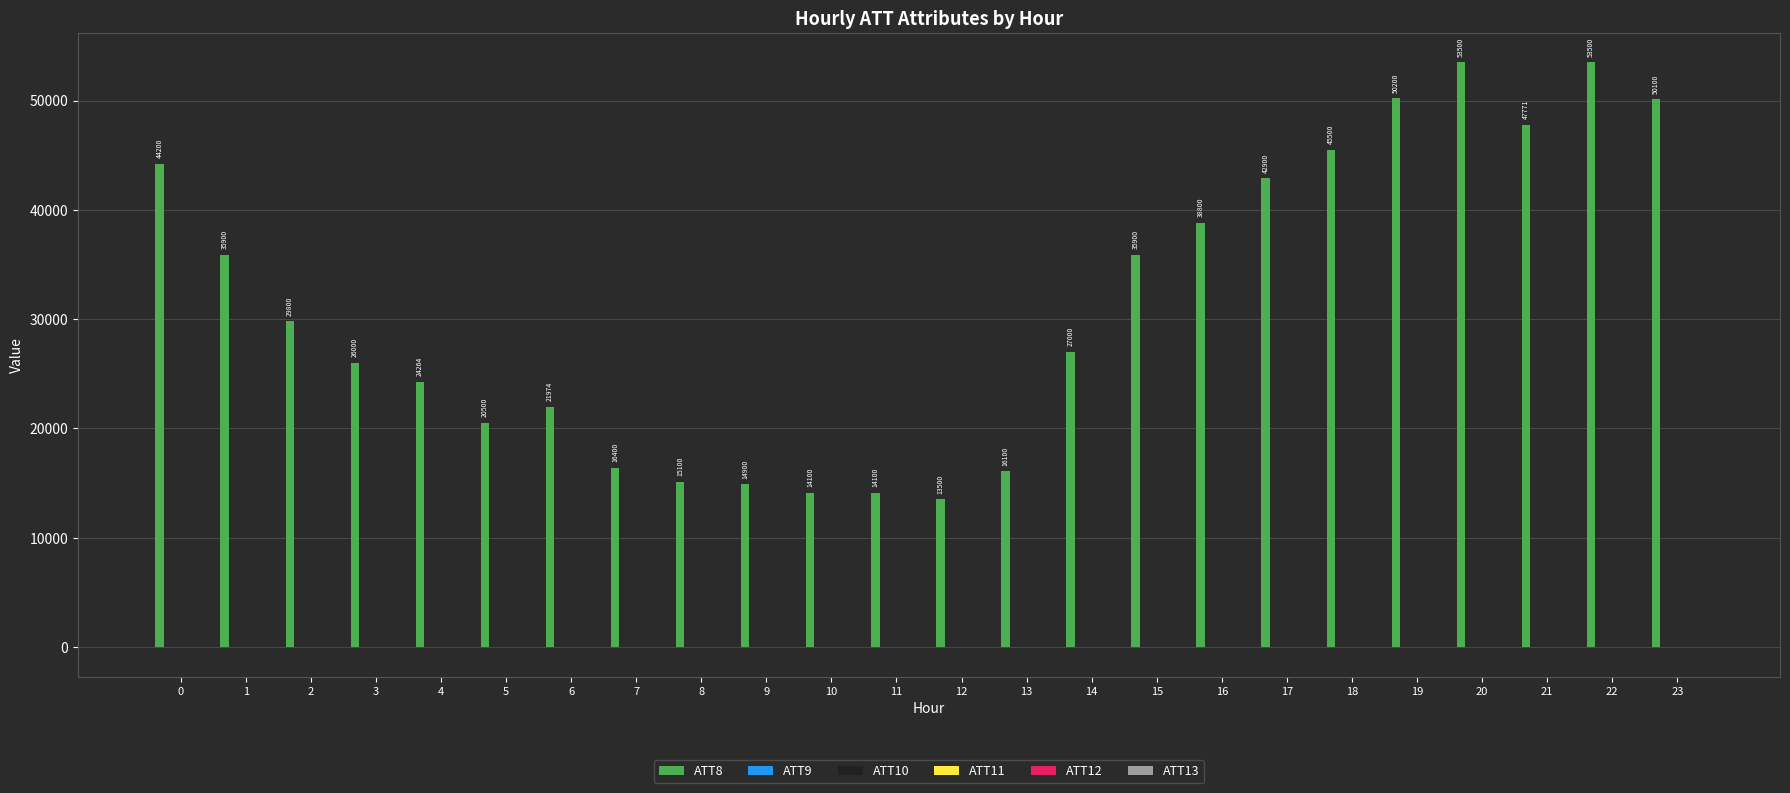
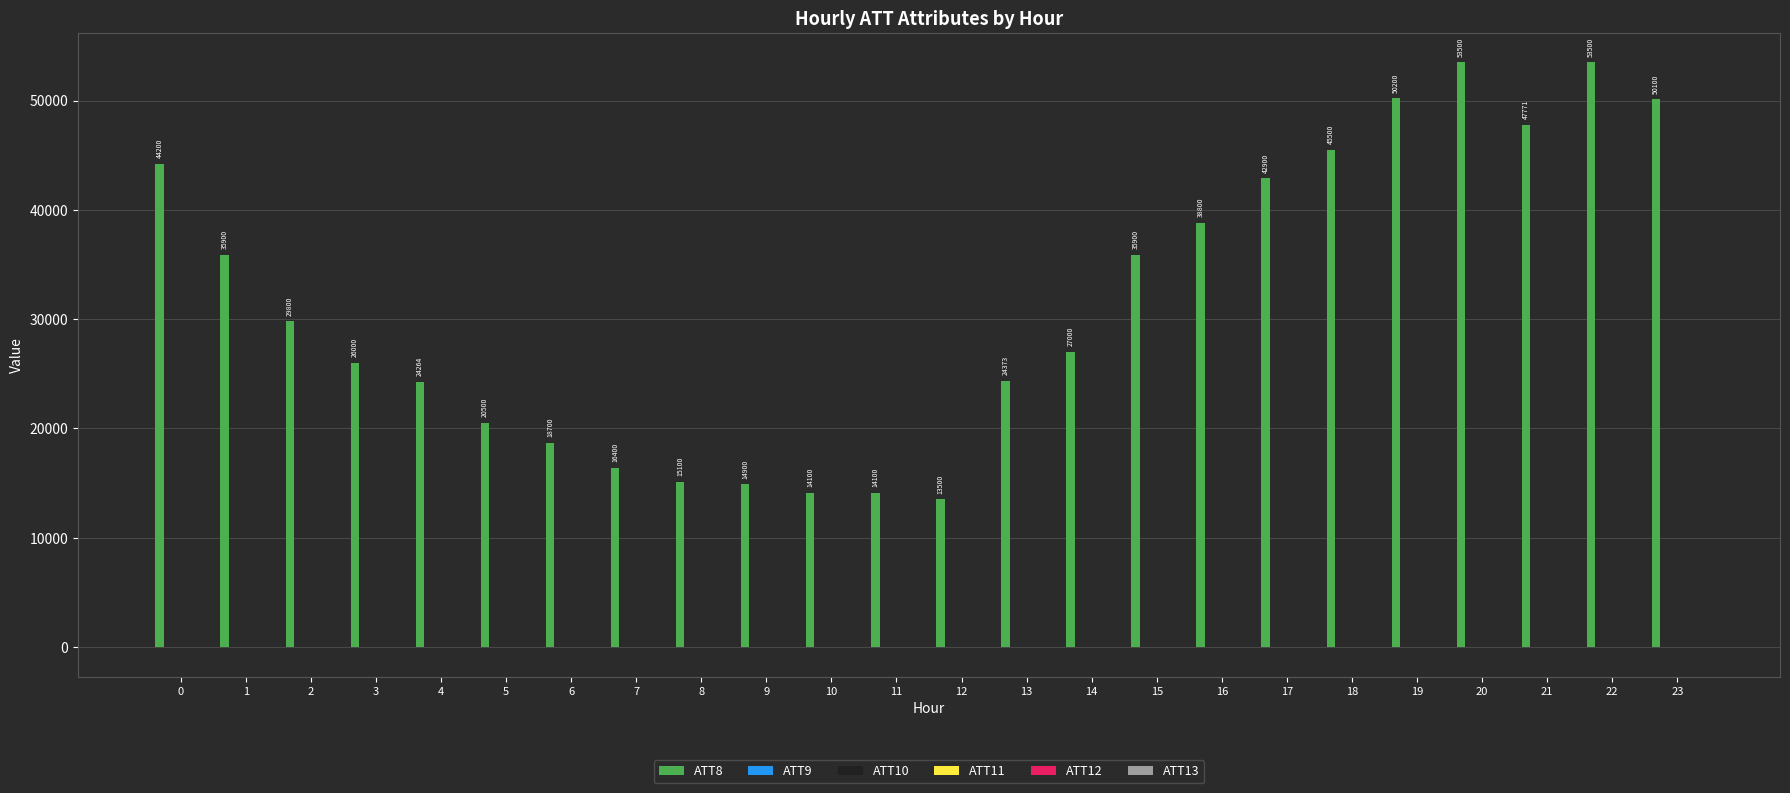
  {
    "ATT8": {
      "0": 44200,
      "1": 35900,
      "2": 29800,
      "3": 26000,
      "5": 20500,
-     "6": 21974,
+     "6": 18700,
      "7": 16400,
      "8": 15100,
      "9": 14900,
      "10": 14100,
      "11": 14100,
      "12": 13500,
-     "13": 16100,
+     "13": 24373,
      "14": 27000,
      "15": 35900,
      "16": 38800,
      "17": 42900,
      "18": 45500,
      "19": 50200,
      "20": 53500,
      "21": 47771,
      "22": 53500,
      "23": 50100
    }
  }
